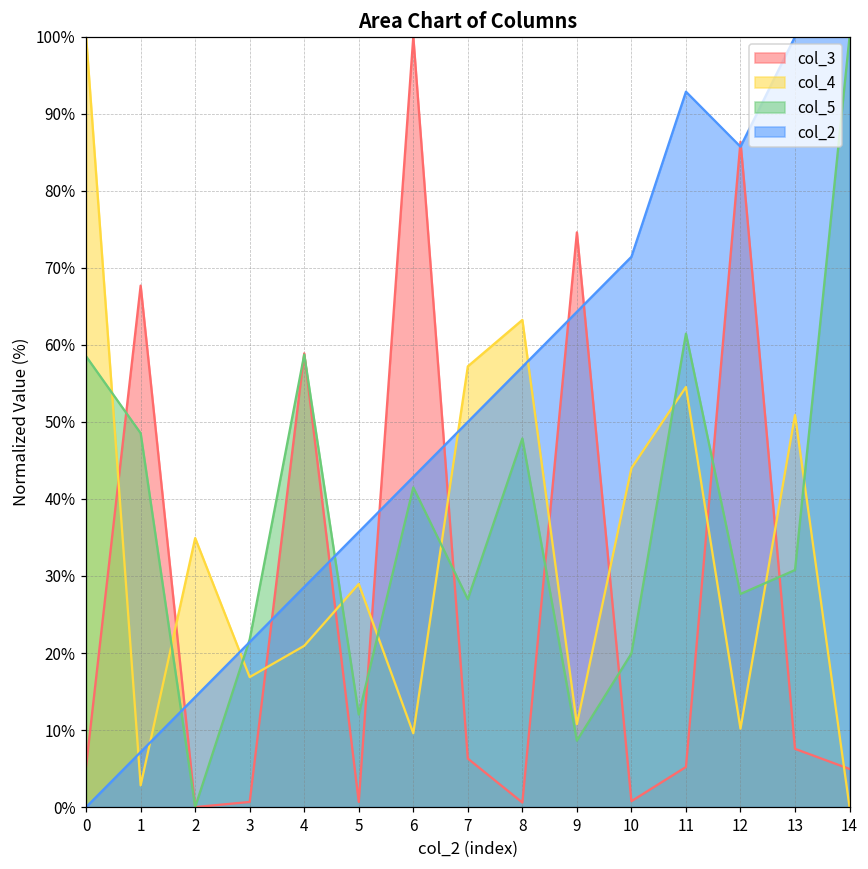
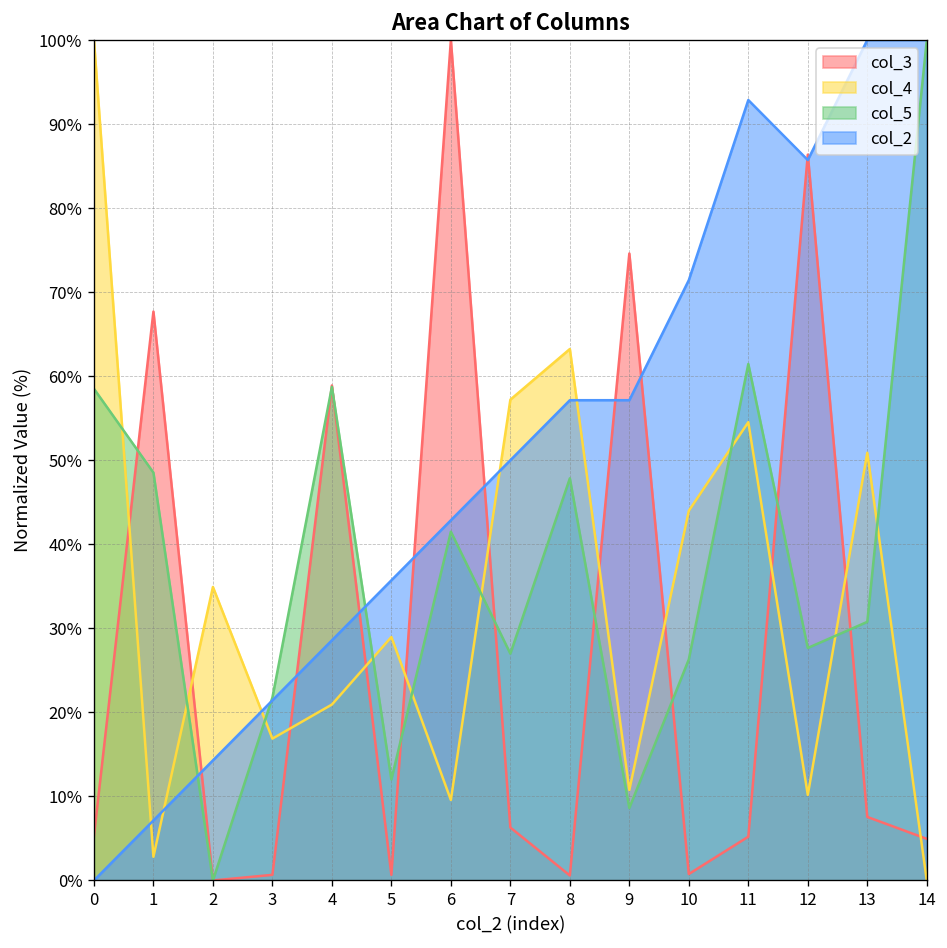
  {
    "col_3": {
      "0": "5%",
      "1": "68%",
      "3": "1%",
      "5": "1%",
      "6": "100%",
      "7": "6%",
      "8": "1%",
      "9": "75%",
      "10": "1%",
      "11": "5%",
      "12": "86%",
      "13": "8%",
      "14": "5%"
    },
    "col_4": {
      "0": "100%",
      "1": "3%",
      "2": "35%",
      "3": "17%",
      "4": "21%",
      "5": "29%",
      "6": "10%",
      "7": "57%",
      "8": "63%",
      "9": "11%",
      "10": "44%",
      "11": "55%",
      "12": "10%",
      "13": "51%",
      "14": "0%"
    },
    "col_5": {
      "0": "59%",
      "1": "49%",
      "5": "12%",
      "6": "41%",
      "7": "27%",
      "8": "48%",
      "9": "9%",
-     "10": "20%",
+     "10": "26%",
      "11": "61%",
      "12": "28%",
      "13": "31%"
    },
    "col_2": {
      "0": "0%",
      "1": "7%",
      "2": "14%",
      "4": "29%",
      "5": "36%",
      "6": "43%",
      "7": "50%",
      "8": "57%",
-     "9": "64%",
+     "9": "57%",
      "10": "71%",
      "11": "93%",
      "12": "86%",
      "13": "100%"
    }
  }
